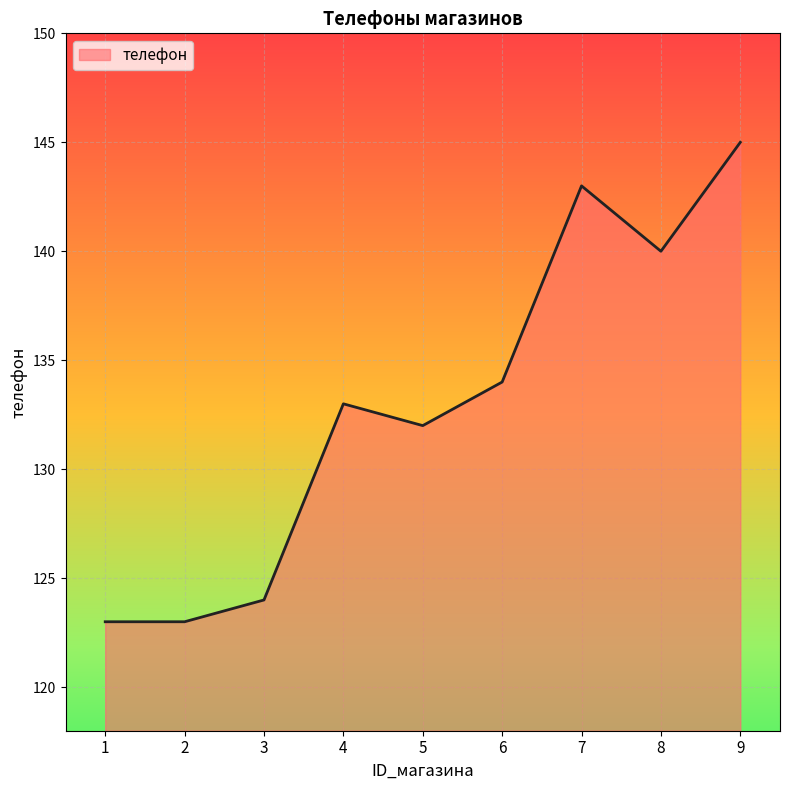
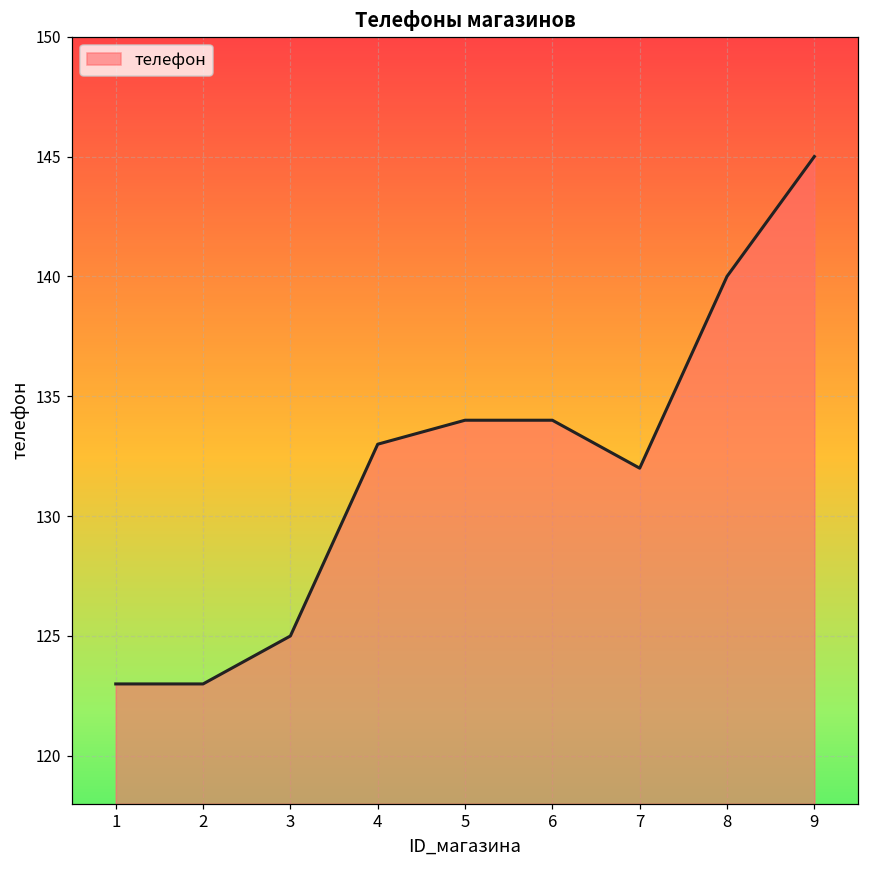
  {
    "1": 123,
    "2": 123,
-   "3": 124,
+   "3": 125,
    "4": 133,
-   "5": 132,
+   "5": 134,
    "6": 134,
-   "7": 143,
+   "7": 132,
    "8": 140,
    "9": 145
  }
